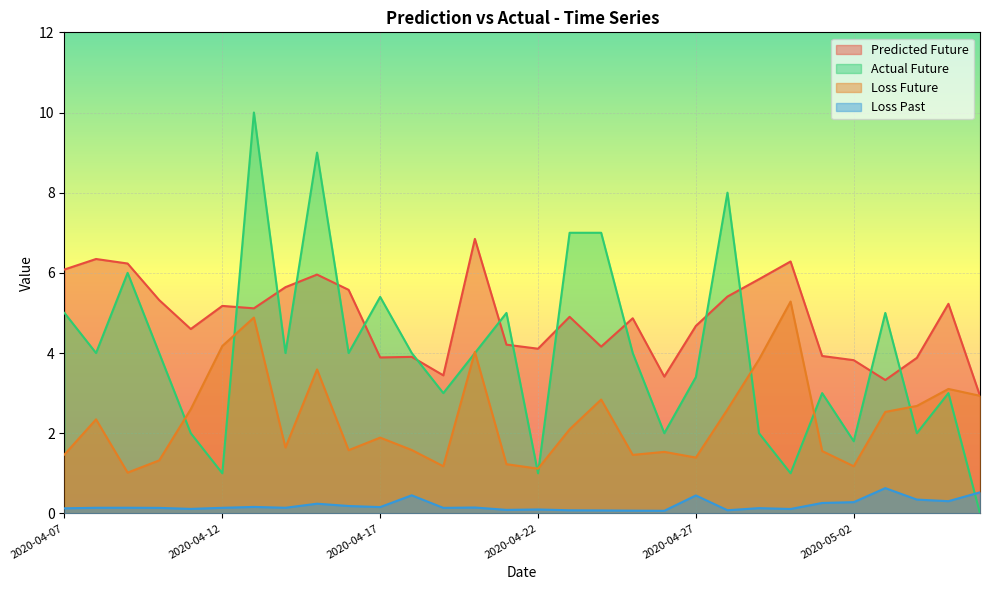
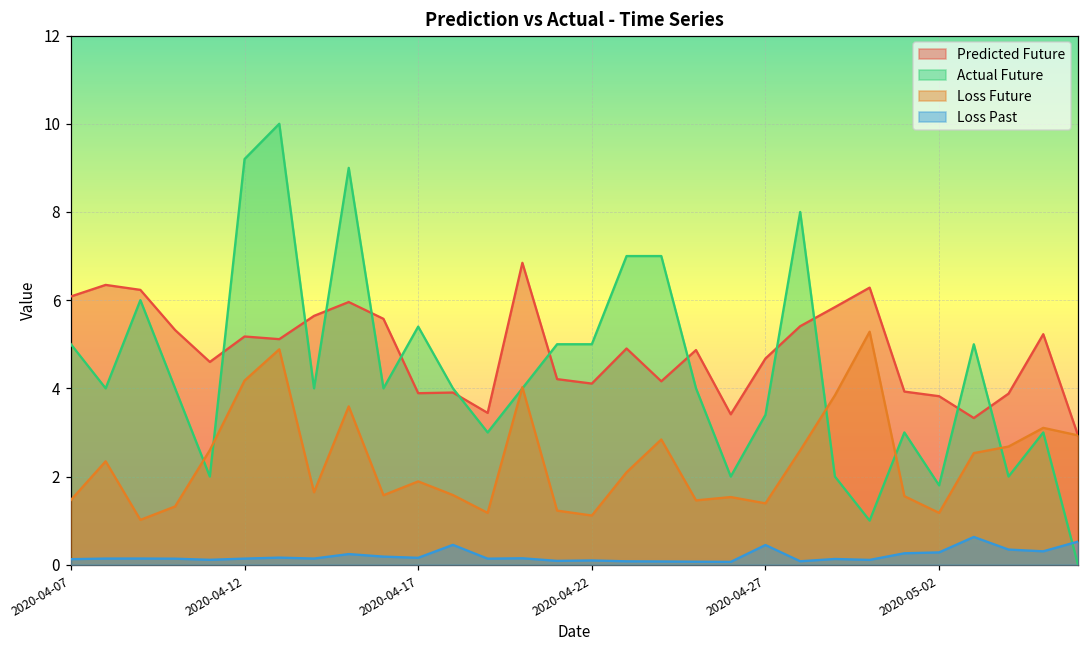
  {
    "Actual Future": {
      "2020-04-07": 5.0,
-     "2020-04-12": 1.0,
+     "2020-04-12": 9.2,
      "2020-04-17": 5.4,
-     "2020-04-22": 1,
+     "2020-04-22": 5,
      "2020-04-27": 3.4,
      "2020-05-02": 1.8
    },
    "Loss Past": {
      "2020-04-07": 0.1,
      "2020-04-12": 0.1,
      "2020-04-17": 0.2,
      "2020-04-22": 0.1,
      "2020-04-27": 0.4,
      "2020-05-02": 0.3
    }
  }
